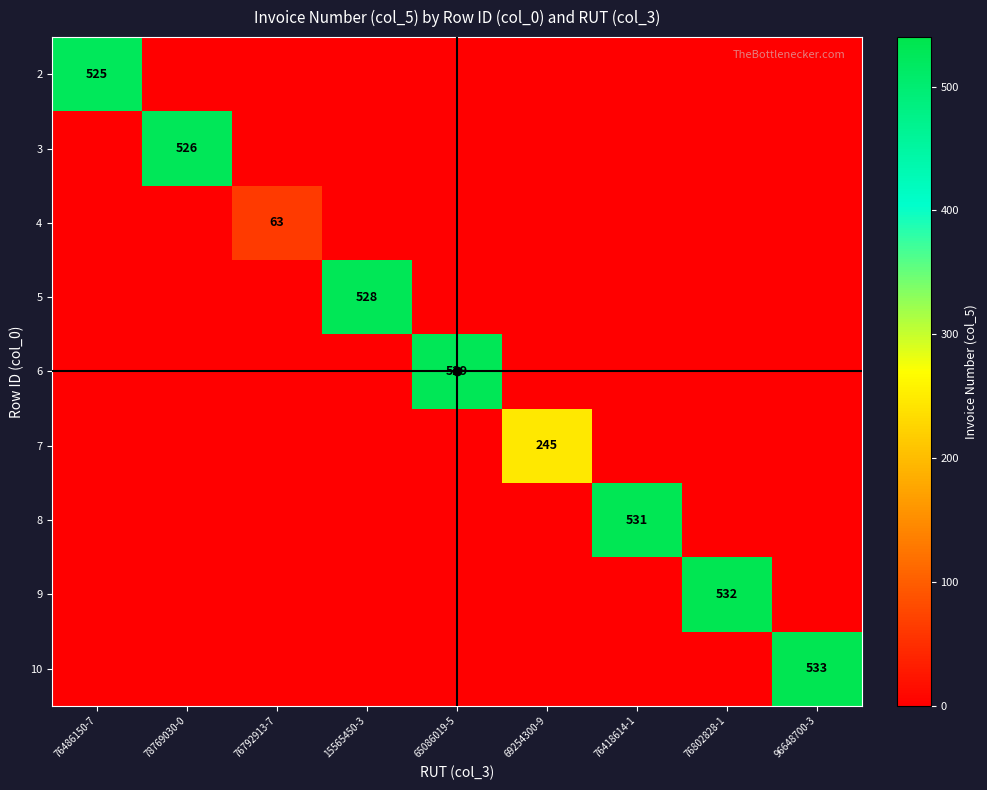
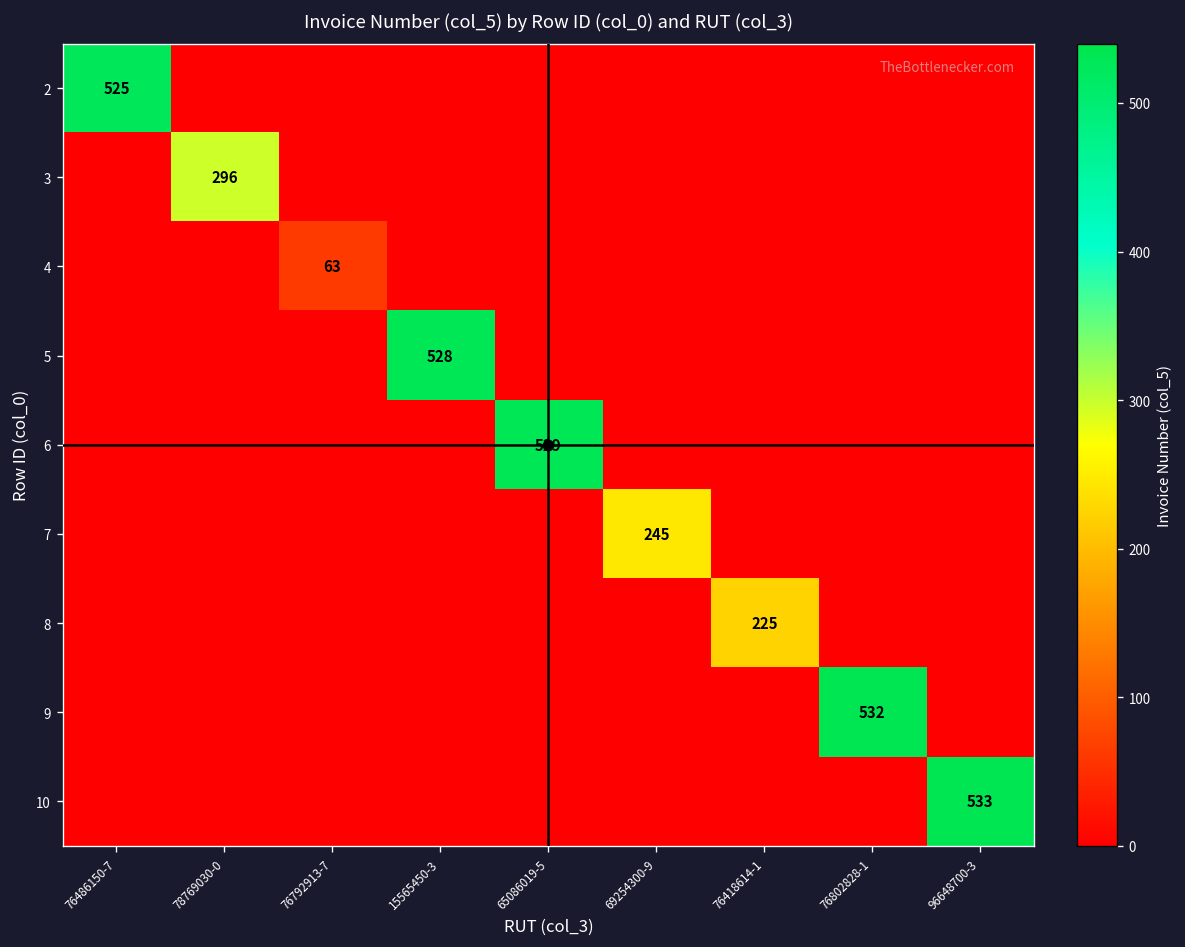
  {
    "2": {
      "76486150-7": 525
    },
    "3": {
-     "78769030-0": 526
+     "78769030-0": 296
    },
    "4": {
      "76792913-7": 63
    },
    "5": {
      "15565450-3": 528
    },
    "7": {
      "69254300-9": 245
    },
    "8": {
-     "76418614-1": 531
+     "76418614-1": 225
    },
    "9": {
      "76802828-1": 532
    },
    "10": {
      "96648700-3": 533
    }
  }
